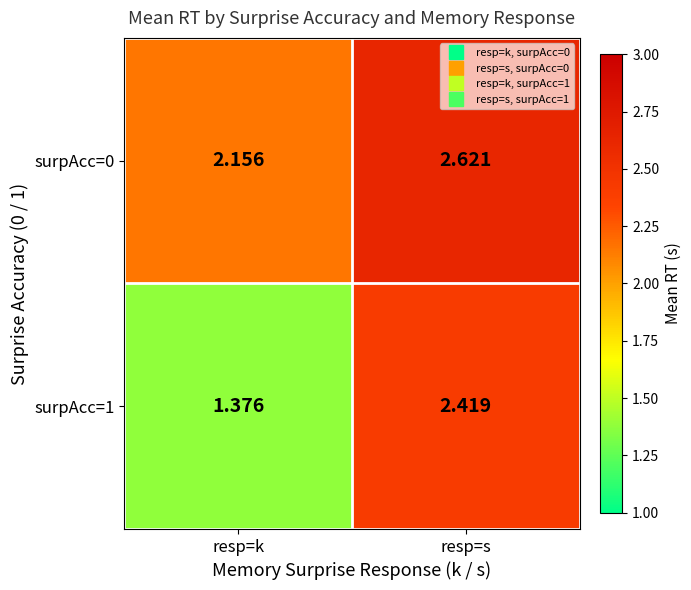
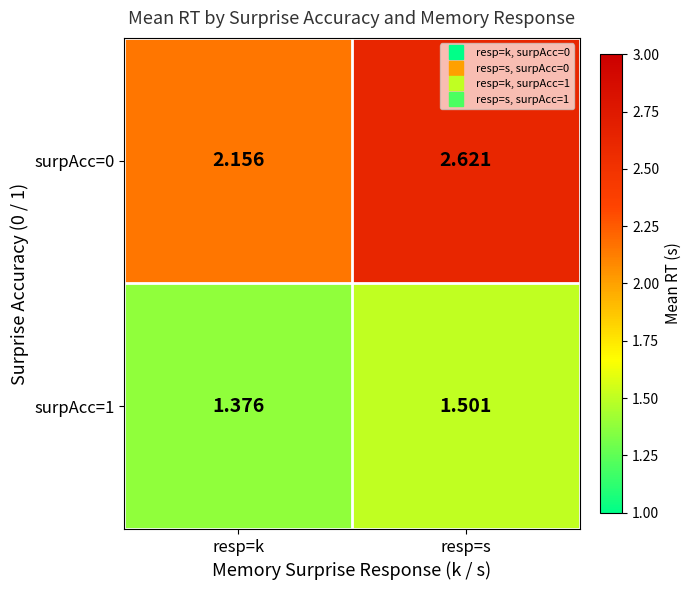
  {
    "surpAcc=0": {
      "resp=k": 2.156,
      "resp=s": 2.621
    },
    "surpAcc=1": {
      "resp=k": 1.376,
-     "resp=s": 2.419
+     "resp=s": 1.501
    }
  }
